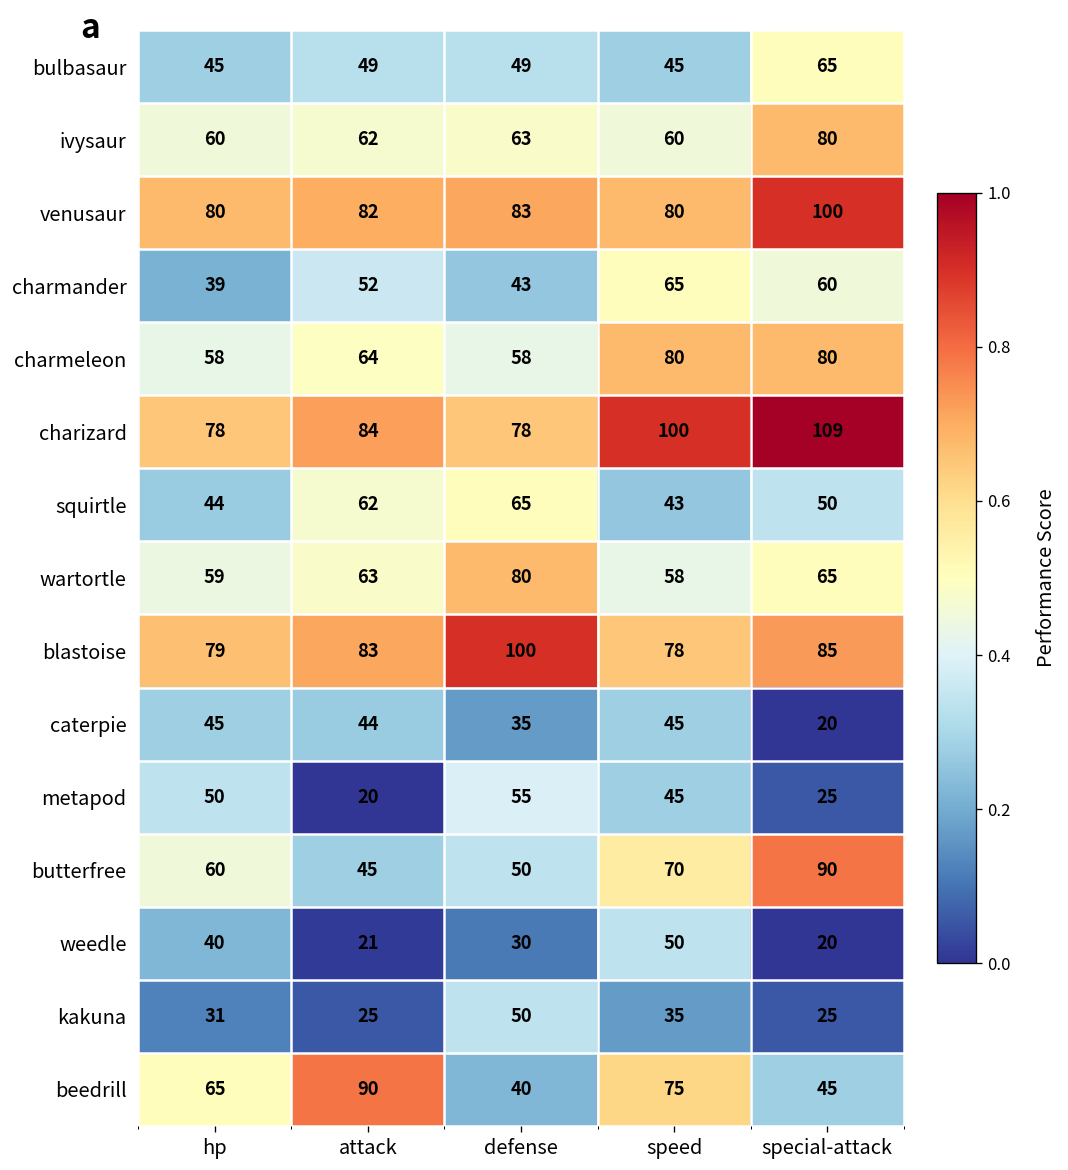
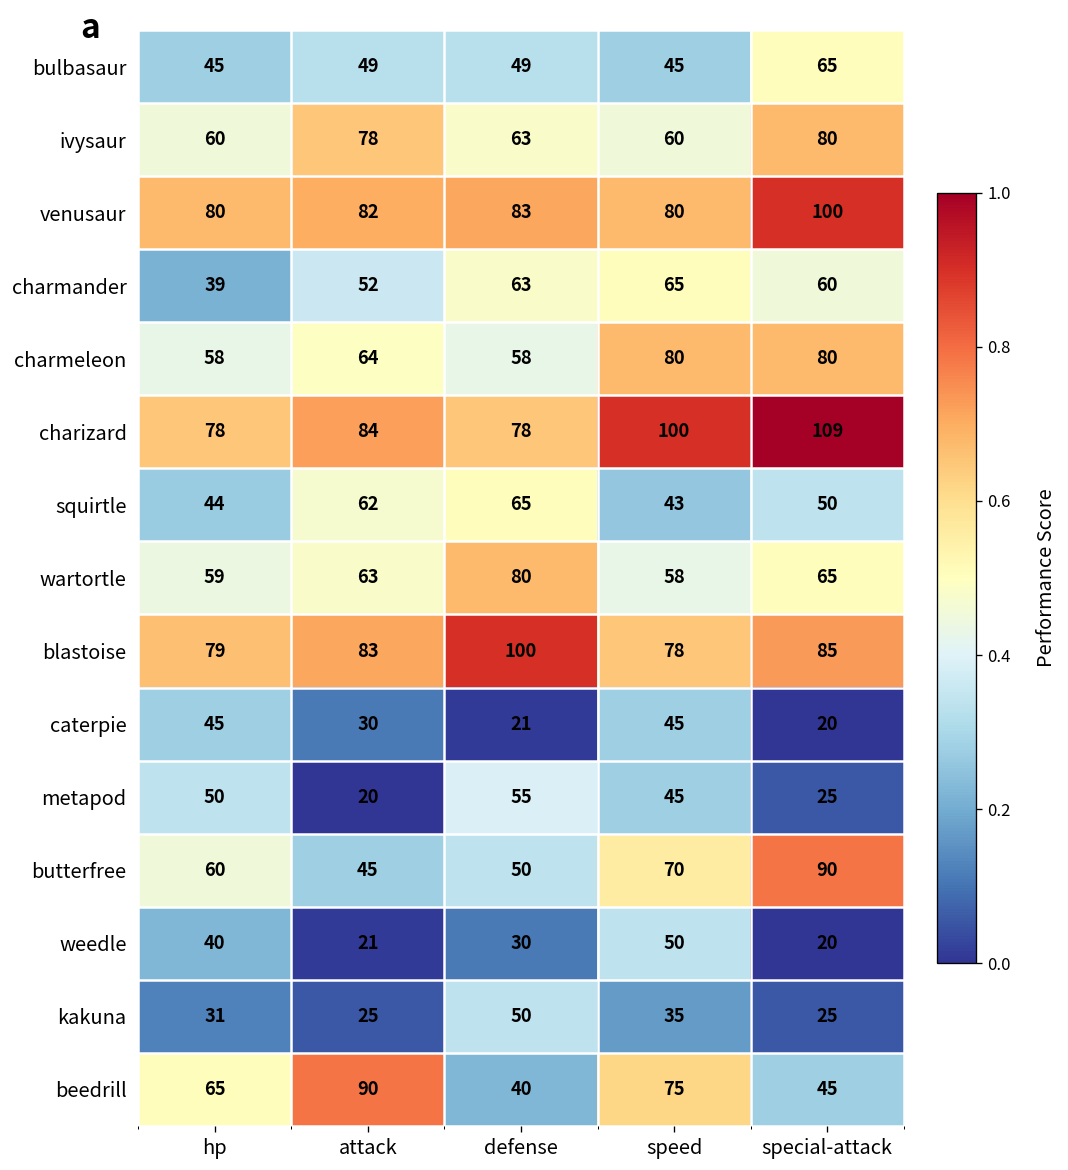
  {
    "bulbasaur": {
      "hp": 45,
      "attack": 49,
      "defense": 49,
      "speed": 45,
      "special-attack": 65
    },
    "ivysaur": {
      "hp": 60,
-     "attack": 62,
+     "attack": 78,
      "defense": 63,
      "speed": 60,
      "special-attack": 80
    },
    "venusaur": {
      "hp": 80,
      "attack": 82,
      "defense": 83,
      "speed": 80,
      "special-attack": 100
    },
    "charmander": {
      "hp": 39,
      "attack": 52,
-     "defense": 43,
+     "defense": 63,
      "speed": 65,
      "special-attack": 60
    },
    "charmeleon": {
      "hp": 58,
      "attack": 64,
      "defense": 58,
      "speed": 80,
      "special-attack": 80
    },
    "charizard": {
      "hp": 78,
      "attack": 84,
      "defense": 78,
      "speed": 100,
      "special-attack": 109
    },
    "squirtle": {
      "hp": 44,
      "attack": 62,
      "defense": 65,
      "speed": 43,
      "special-attack": 50
    },
    "wartortle": {
      "hp": 59,
      "attack": 63,
      "defense": 80,
      "speed": 58,
      "special-attack": 65
    },
    "blastoise": {
      "hp": 79,
      "attack": 83,
      "defense": 100,
      "speed": 78,
      "special-attack": 85
    },
    "caterpie": {
      "hp": 45,
-     "attack": 44,
-     "defense": 35,
+     "attack": 30,
+     "defense": 21,
      "speed": 45,
      "special-attack": 20
    },
    "metapod": {
      "hp": 50,
      "attack": 20,
      "defense": 55,
      "speed": 45,
      "special-attack": 25
    },
    "butterfree": {
      "hp": 60,
      "attack": 45,
      "defense": 50,
      "speed": 70,
      "special-attack": 90
    },
    "weedle": {
      "hp": 40,
      "attack": 21,
      "defense": 30,
      "speed": 50,
      "special-attack": 20
    },
    "kakuna": {
      "hp": 31,
      "attack": 25,
      "defense": 50,
      "speed": 35,
      "special-attack": 25
    },
    "beedrill": {
      "hp": 65,
      "attack": 90,
      "defense": 40,
      "speed": 75,
      "special-attack": 45
    }
  }
